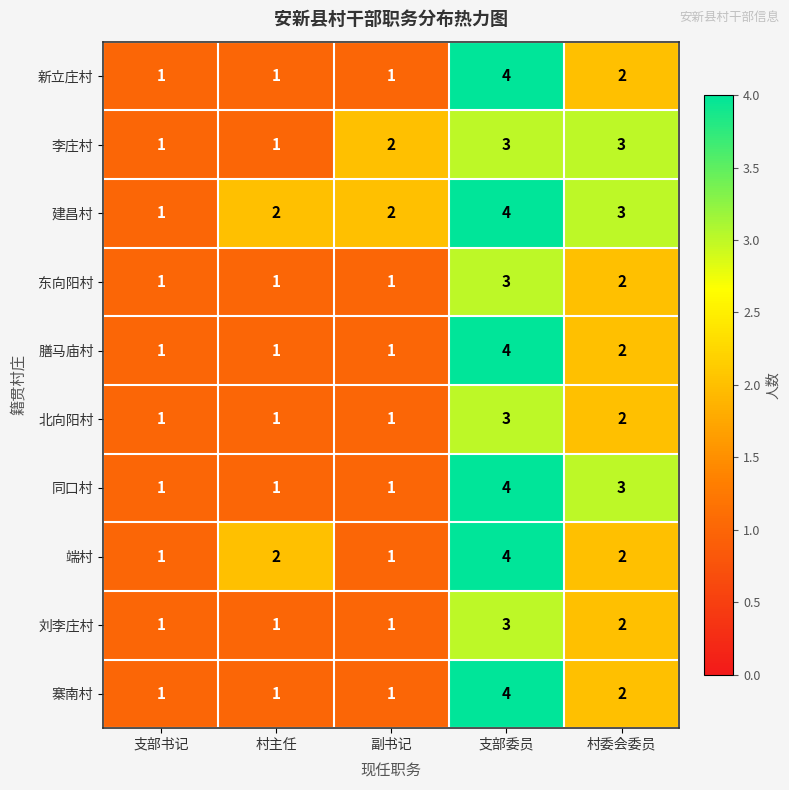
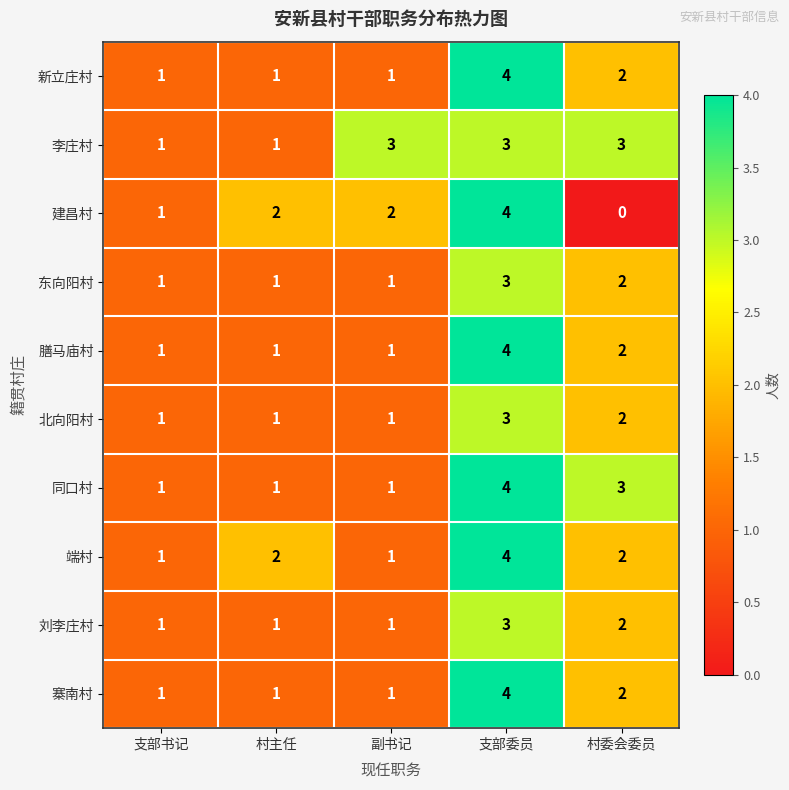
  {
    "新立庄村": {
      "支部书记": 1,
      "村主任": 1,
      "副书记": 1,
      "支部委员": 4,
      "村委会委员": 2
    },
    "李庄村": {
      "支部书记": 1,
      "村主任": 1,
-     "副书记": 2,
+     "副书记": 3,
      "支部委员": 3,
      "村委会委员": 3
    },
    "建昌村": {
      "支部书记": 1,
      "村主任": 2,
      "副书记": 2,
      "支部委员": 4,
-     "村委会委员": 3
+     "村委会委员": 0
    },
    "东向阳村": {
      "支部书记": 1,
      "村主任": 1,
      "副书记": 1,
      "支部委员": 3,
      "村委会委员": 2
    },
    "膳马庙村": {
      "支部书记": 1,
      "村主任": 1,
      "副书记": 1,
      "支部委员": 4,
      "村委会委员": 2
    },
    "北向阳村": {
      "支部书记": 1,
      "村主任": 1,
      "副书记": 1,
      "支部委员": 3,
      "村委会委员": 2
    },
    "同口村": {
      "支部书记": 1,
      "村主任": 1,
      "副书记": 1,
      "支部委员": 4,
      "村委会委员": 3
    },
    "端村": {
      "支部书记": 1,
      "村主任": 2,
      "副书记": 1,
      "支部委员": 4,
      "村委会委员": 2
    },
    "刘李庄村": {
      "支部书记": 1,
      "村主任": 1,
      "副书记": 1,
      "支部委员": 3,
      "村委会委员": 2
    },
    "寨南村": {
      "支部书记": 1,
      "村主任": 1,
      "副书记": 1,
      "支部委员": 4,
      "村委会委员": 2
    }
  }
